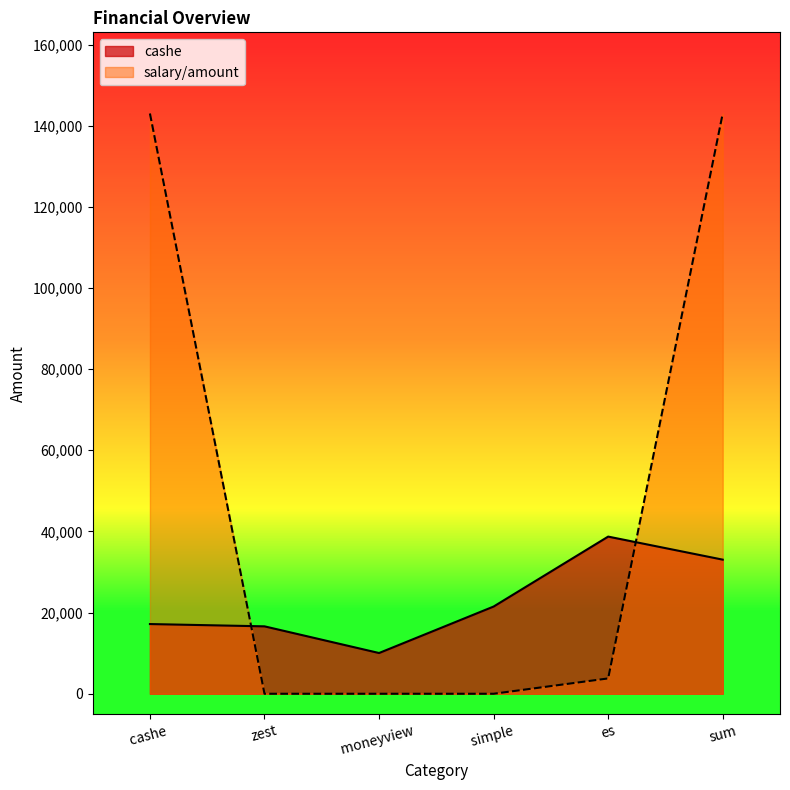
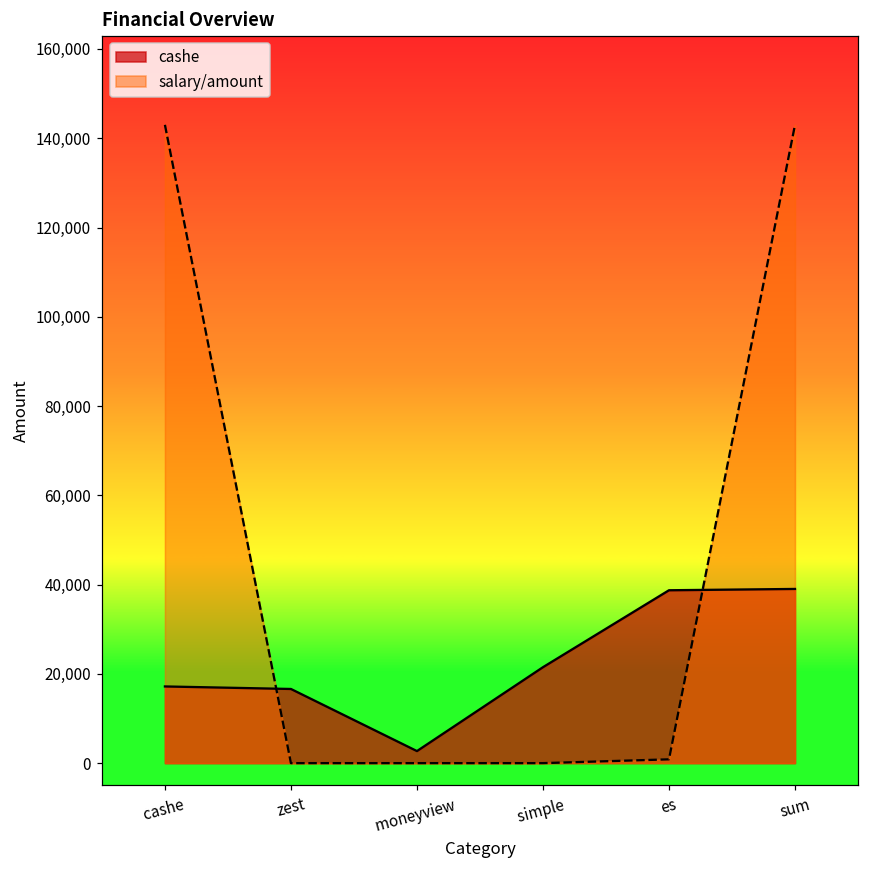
  {
    "cashe": {
      "cashe": "17,000",
      "zest": "17,000",
-     "moneyview": "10,000",
+     "moneyview": "3,000",
      "simple": "21,000",
      "es": "39,000",
-     "sum": "33,000"
+     "sum": "39,000"
    },
    "salary/amount": {
      "cashe": "143,000",
      "zest": "0",
      "moneyview": "0",
      "simple": "0",
-     "es": "4,000",
+     "es": "1,000",
      "sum": "143,000"
    }
  }
